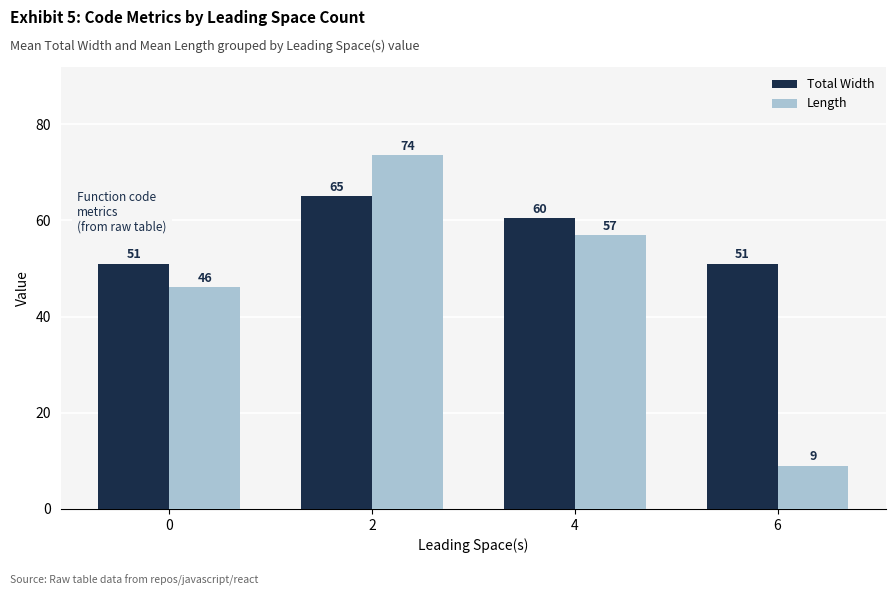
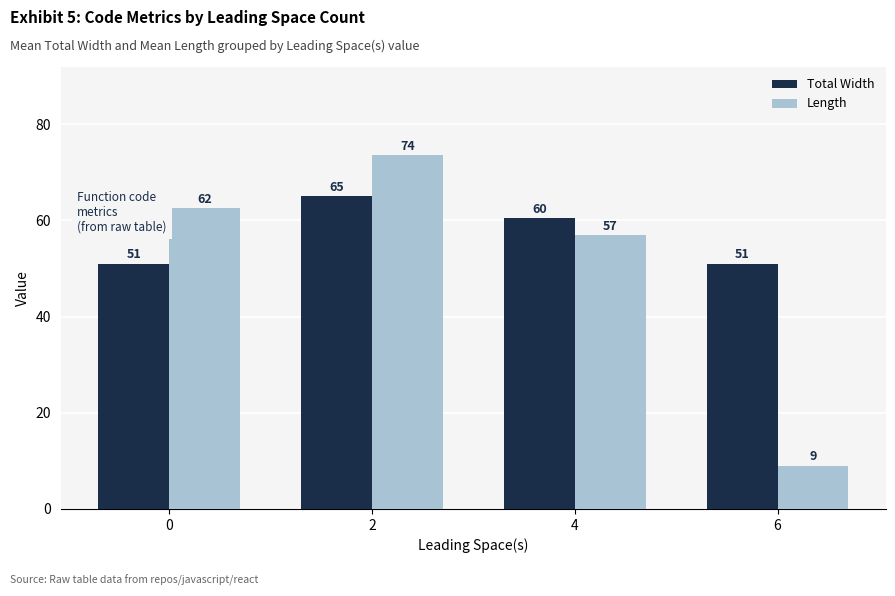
  {
    "Total Width": {
      "0": 51,
      "2": 65,
      "4": 60,
      "6": 51
    },
    "Length": {
-     "0": 46,
+     "0": 62,
      "2": 74,
      "4": 57,
      "6": 9
    }
  }
